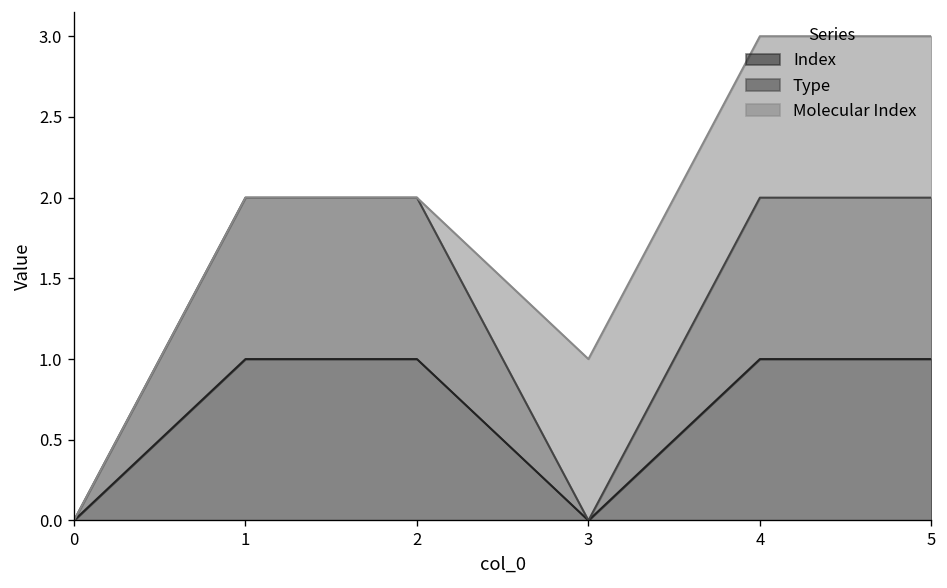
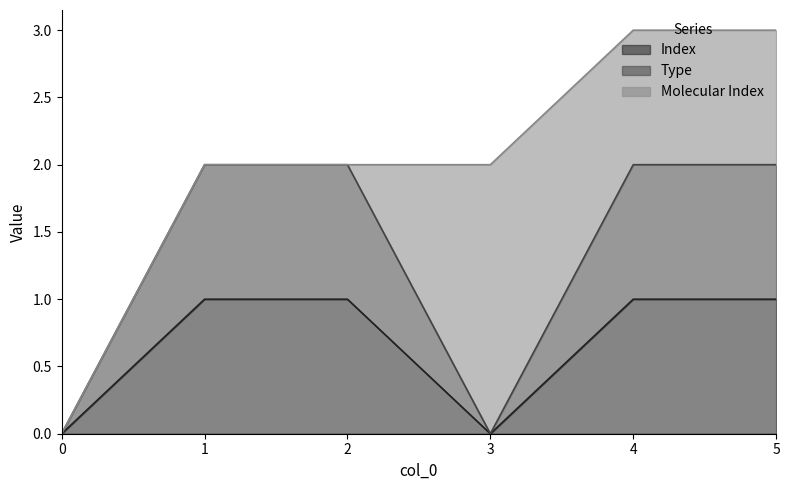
  {
    "Molecular Index": {
-     "3": 1,
+     "3": 2,
      "4": 3,
      "5": 3
    }
  }
